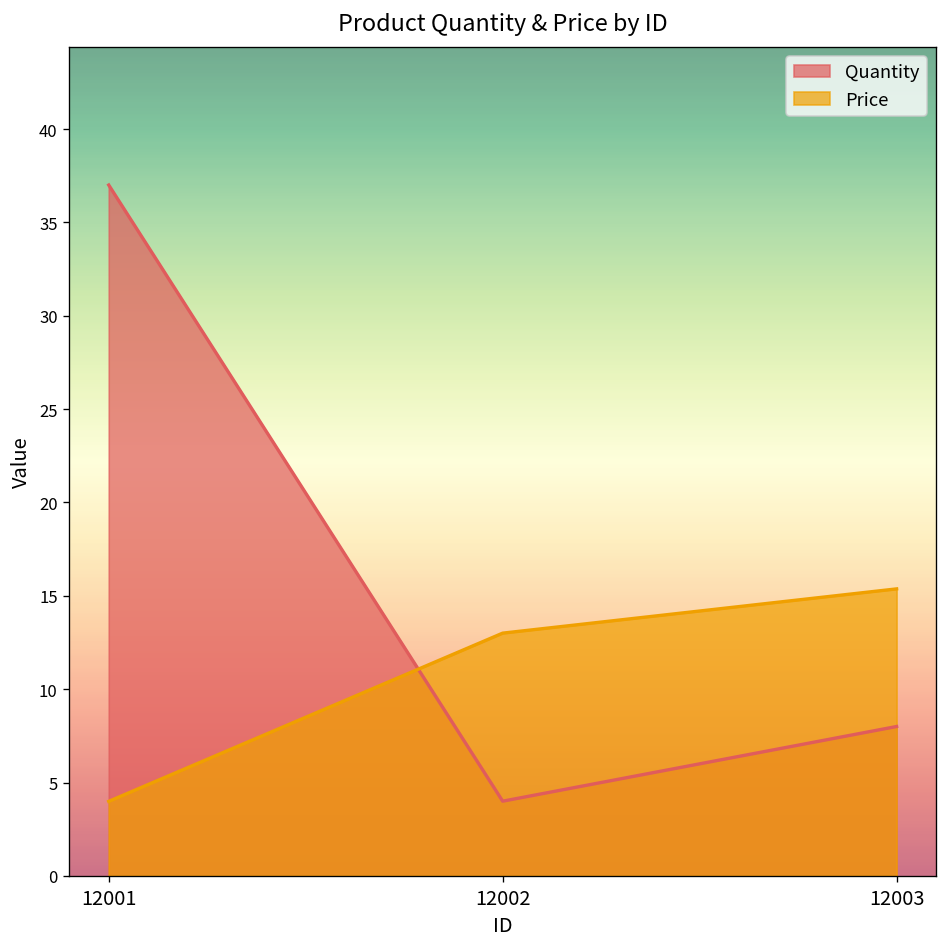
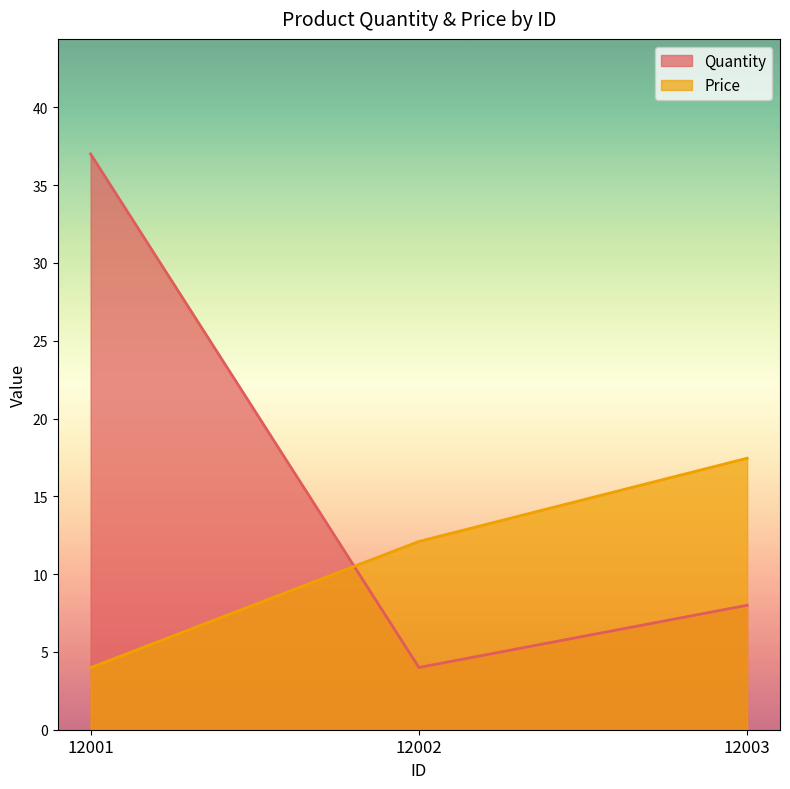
  {
    "Quantity": {
      "12001": 37.0,
      "12002": 4.0,
      "12003": 8.0
    },
    "Price": {
      "12001": 4.0,
-     "12002": 13.0,
-     "12003": 15.4
+     "12002": 12.1,
+     "12003": 17.5
    }
  }
